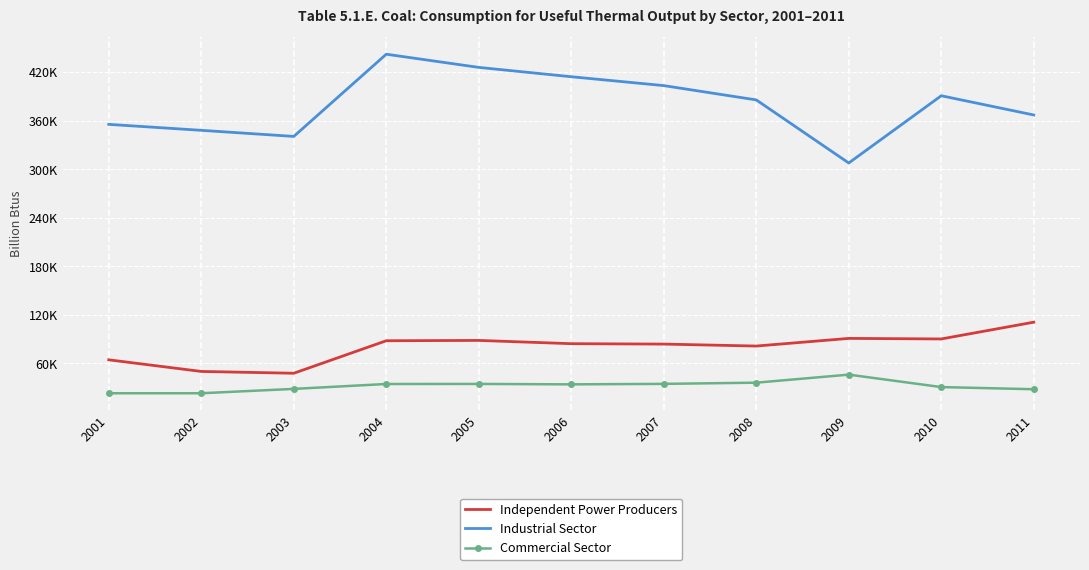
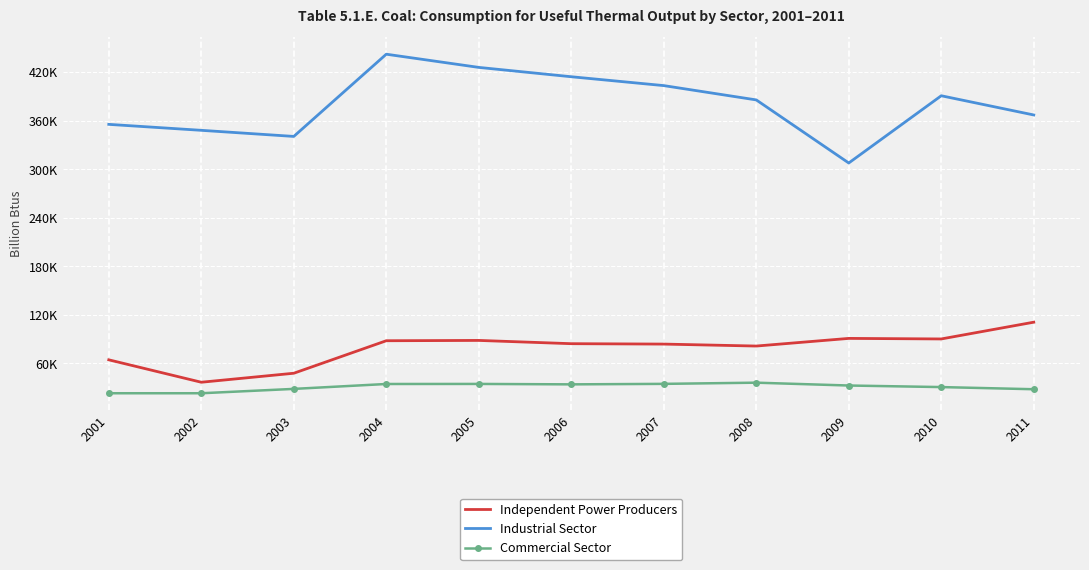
  {
    "Independent Power Producers": {
      "2001": 60000,
-     "2002": 50000,
+     "2002": 40000,
      "2003": 50000,
      "2004": 90000,
      "2005": 90000,
      "2006": 80000,
      "2007": 80000,
      "2008": 80000,
      "2009": 90000,
      "2010": 90000,
      "2011": 110000
    },
    "Industrial Sector": {
      "2001": 360000,
      "2002": 350000,
      "2003": 340000,
      "2004": 440000,
      "2005": 430000,
      "2006": 410000,
      "2007": 400000,
      "2008": 390000,
      "2009": 310000,
      "2010": 390000,
      "2011": 370000
    },
    "Commercial Sector": {
      "2001": 20000,
      "2002": 20000,
      "2003": 30000,
      "2004": 30000,
      "2005": 30000,
      "2006": 30000,
      "2007": 30000,
      "2008": 40000,
-     "2009": 50000,
+     "2009": 30000,
      "2010": 30000,
      "2011": 30000
    }
  }
